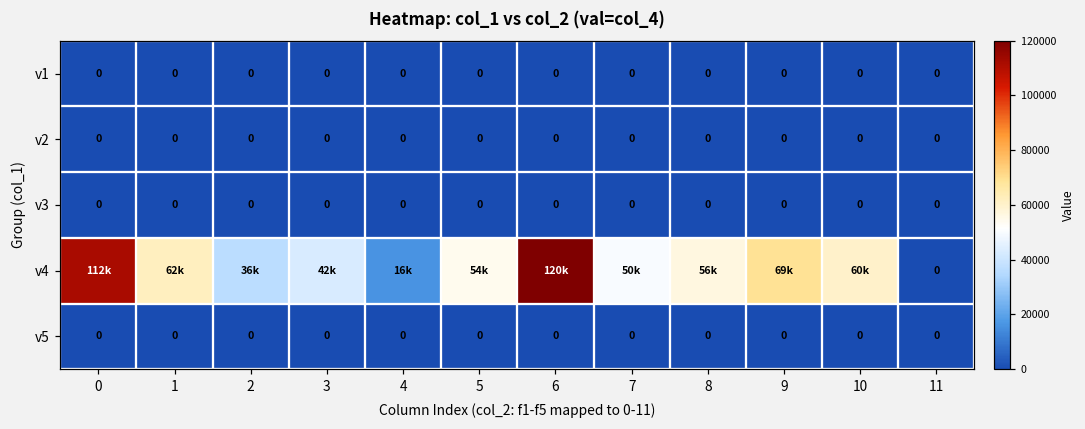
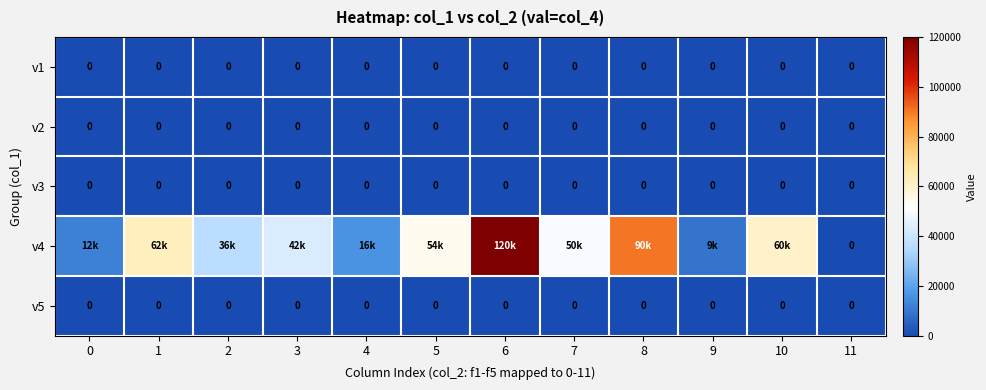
  {
    "v1": {
      "0": "0",
      "1": "0",
      "2": "0",
      "3": "0",
      "4": "0",
      "5": "0",
      "6": "0",
      "7": "0",
      "8": "0",
      "9": "0",
      "10": "0",
      "11": "0"
    },
    "v2": {
      "0": "0",
      "1": "0",
      "2": "0",
      "3": "0",
      "4": "0",
      "5": "0",
      "6": "0",
      "7": "0",
      "8": "0",
      "9": "0",
      "10": "0",
      "11": "0"
    },
    "v3": {
      "0": "0",
      "1": "0",
      "2": "0",
      "3": "0",
      "4": "0",
      "5": "0",
      "6": "0",
      "7": "0",
      "8": "0",
      "9": "0",
      "10": "0",
      "11": "0"
    },
    "v4": {
-     "0": "112k",
+     "0": "12k",
      "1": "62k",
      "2": "36k",
      "3": "42k",
      "4": "16k",
      "5": "54k",
      "6": "120k",
      "7": "50k",
-     "8": "56k",
-     "9": "69k",
+     "8": "90k",
+     "9": "9k",
      "10": "60k",
      "11": "0"
    },
    "v5": {
      "0": "0",
      "1": "0",
      "2": "0",
      "3": "0",
      "4": "0",
      "5": "0",
      "6": "0",
      "7": "0",
      "8": "0",
      "9": "0",
      "10": "0",
      "11": "0"
    }
  }
